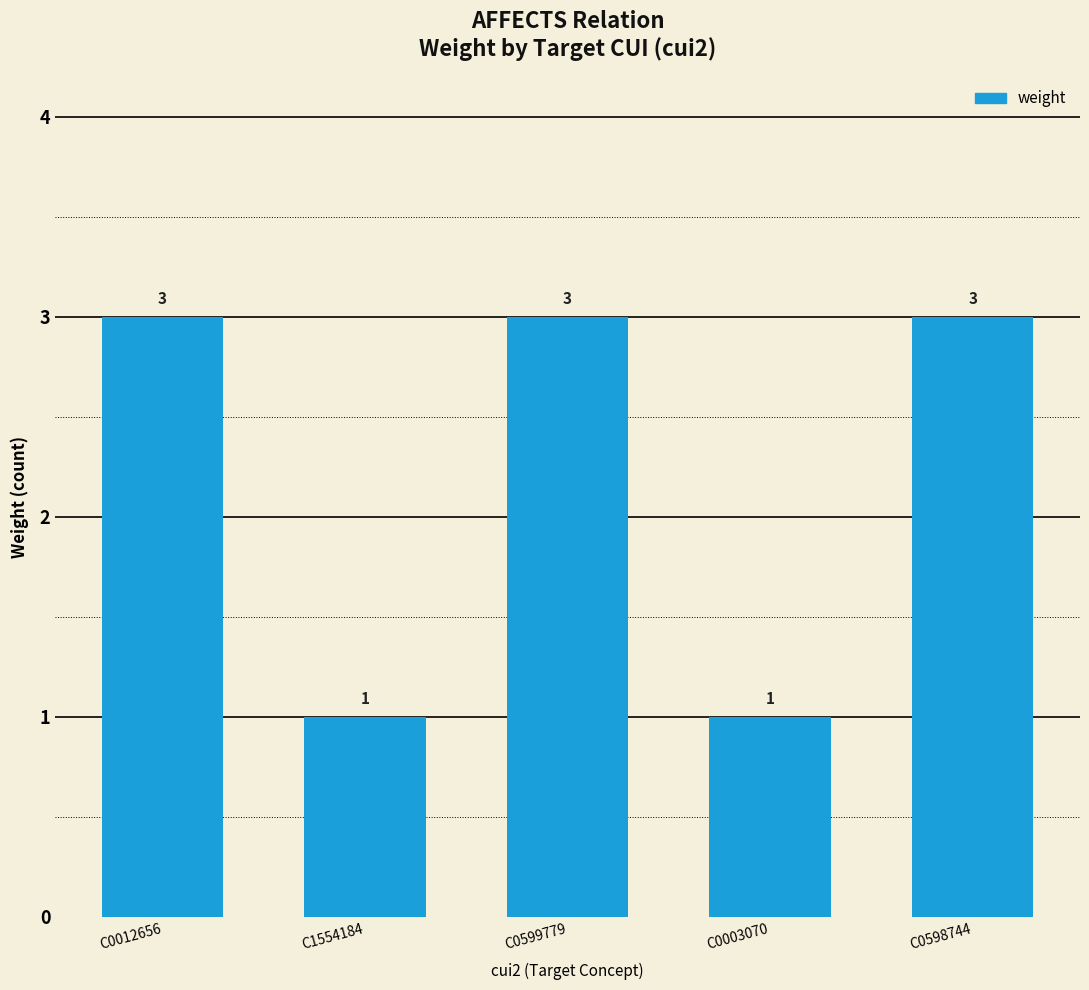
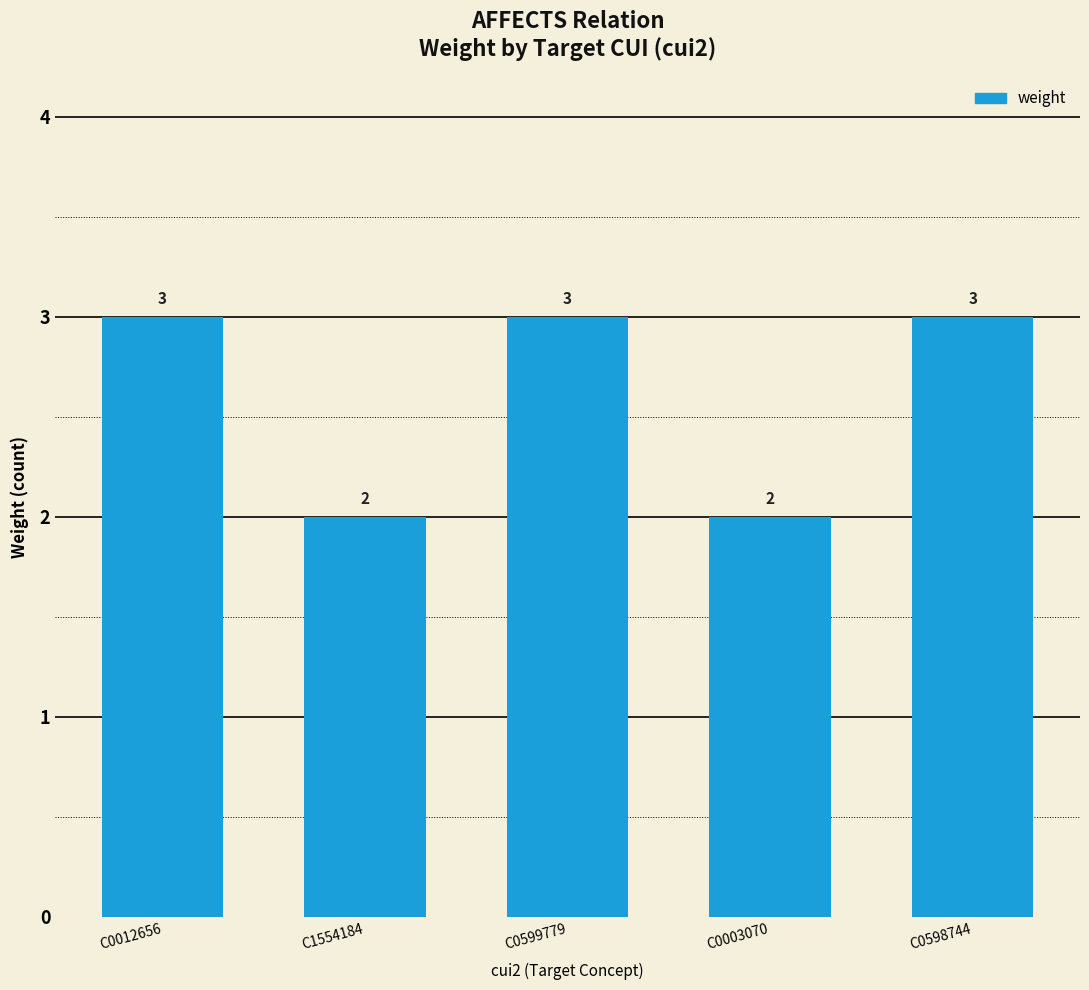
  {
    "C0012656": 3,
-   "C1554184": 1,
+   "C1554184": 2,
    "C0599779": 3,
-   "C0003070": 1,
+   "C0003070": 2,
    "C0598744": 3
  }
